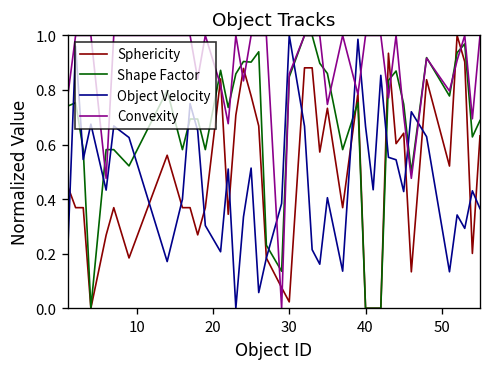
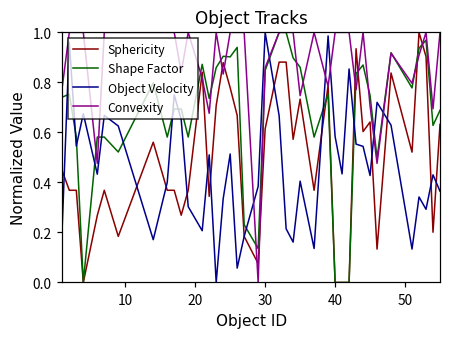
  {
    "Sphericity": {
-     "30": 0.02
+     "30": 0.61
    },
    "Shape Factor": {
      "30": 0.85
    },
    "Object Velocity": {
      "30": 1.00,
-     "40": 0.67
+     "40": 0.58
    },
    "Convexity": {
      "30": 0.86,
      "40": 1.00
    }
  }
